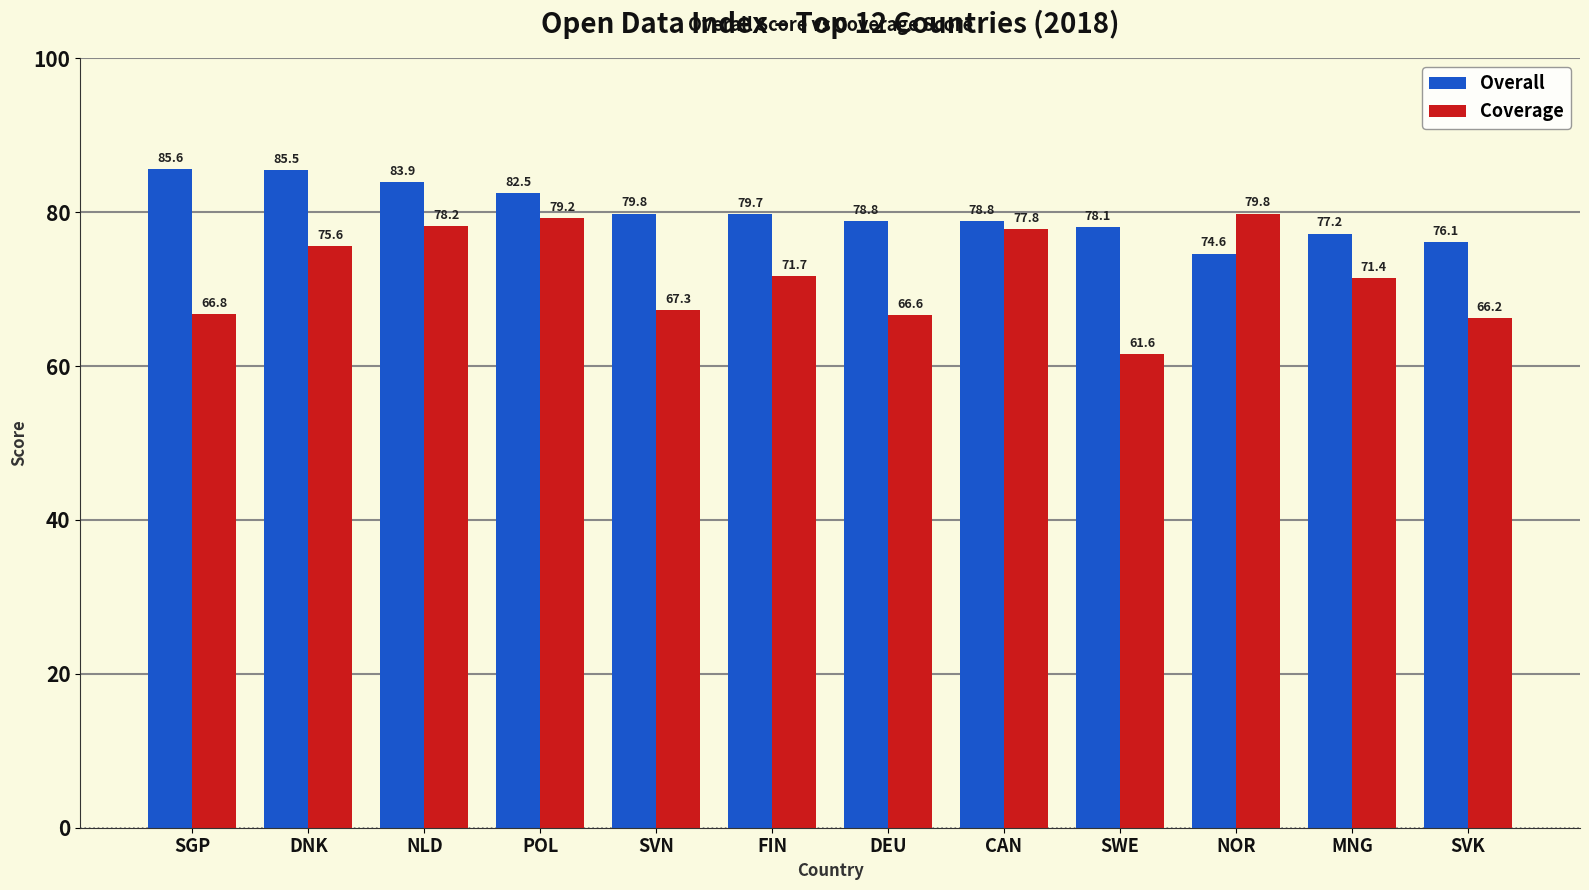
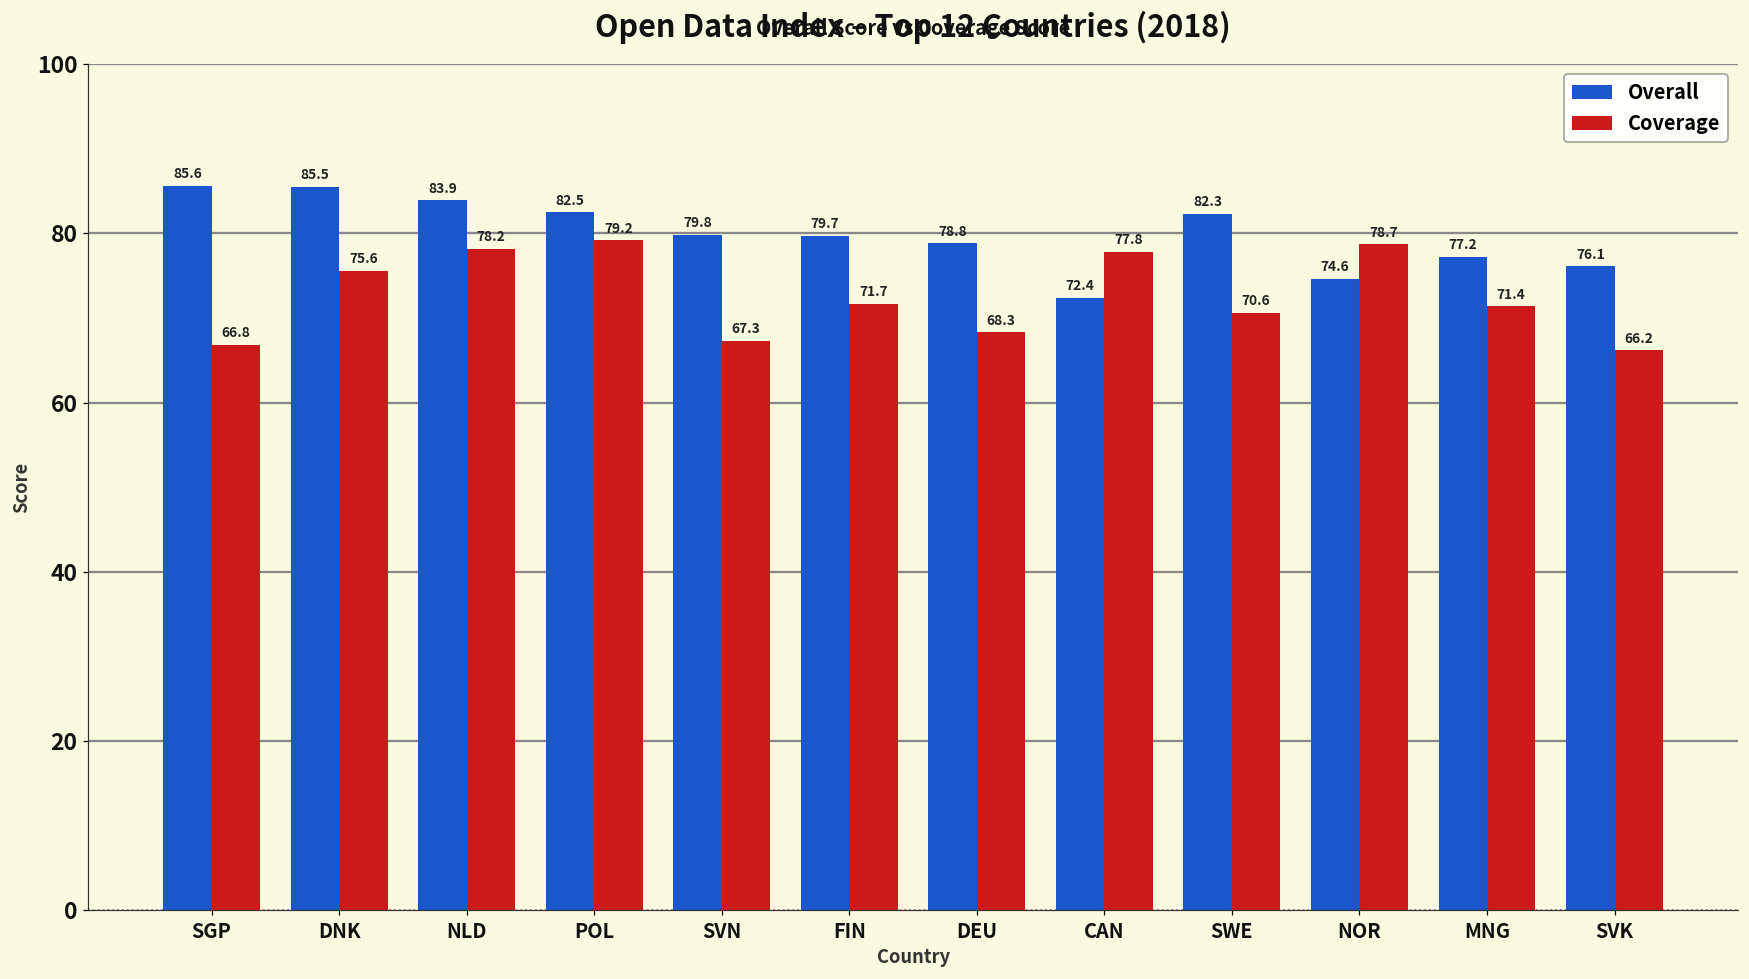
  {
    "Overall": {
      "SGP": 85.6,
      "DNK": 85.5,
      "NLD": 83.9,
      "POL": 82.5,
      "SVN": 79.8,
      "FIN": 79.7,
      "DEU": 78.8,
-     "CAN": 78.8,
-     "SWE": 78.1,
+     "CAN": 72.4,
+     "SWE": 82.3,
      "NOR": 74.6,
      "MNG": 77.2,
      "SVK": 76.1
    },
    "Coverage": {
      "SGP": 66.8,
      "DNK": 75.6,
      "NLD": 78.2,
      "POL": 79.2,
      "SVN": 67.3,
      "FIN": 71.7,
-     "DEU": 66.6,
+     "DEU": 68.3,
      "CAN": 77.8,
-     "SWE": 61.6,
-     "NOR": 79.8,
+     "SWE": 70.6,
+     "NOR": 78.7,
      "MNG": 71.4,
      "SVK": 66.2
    }
  }
